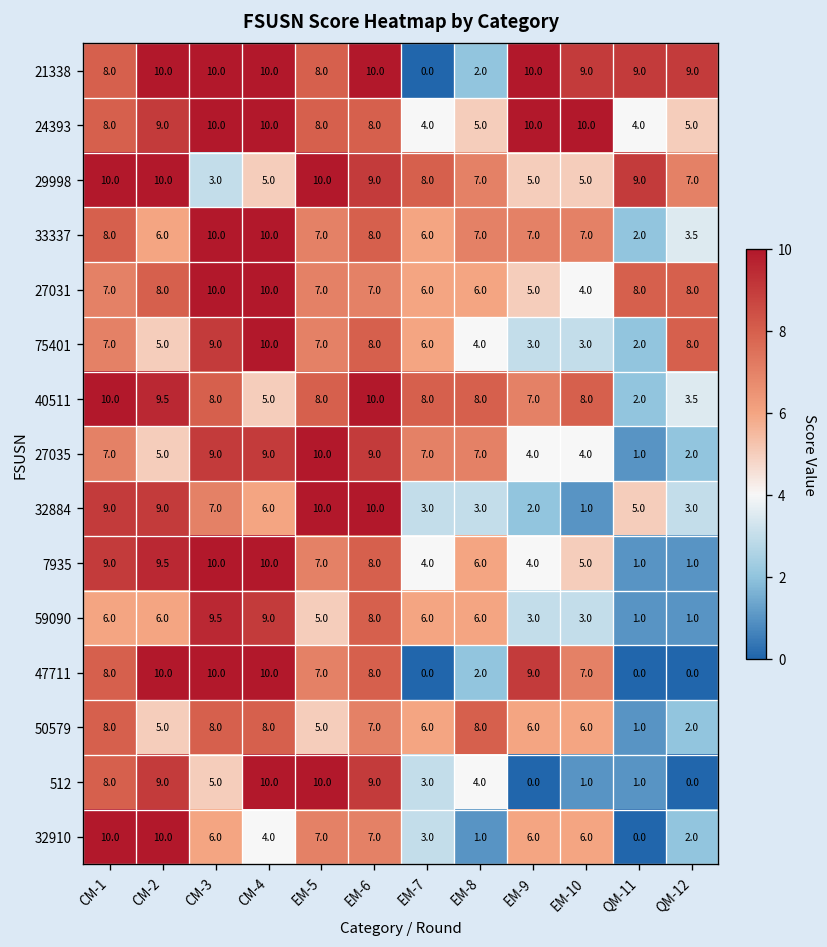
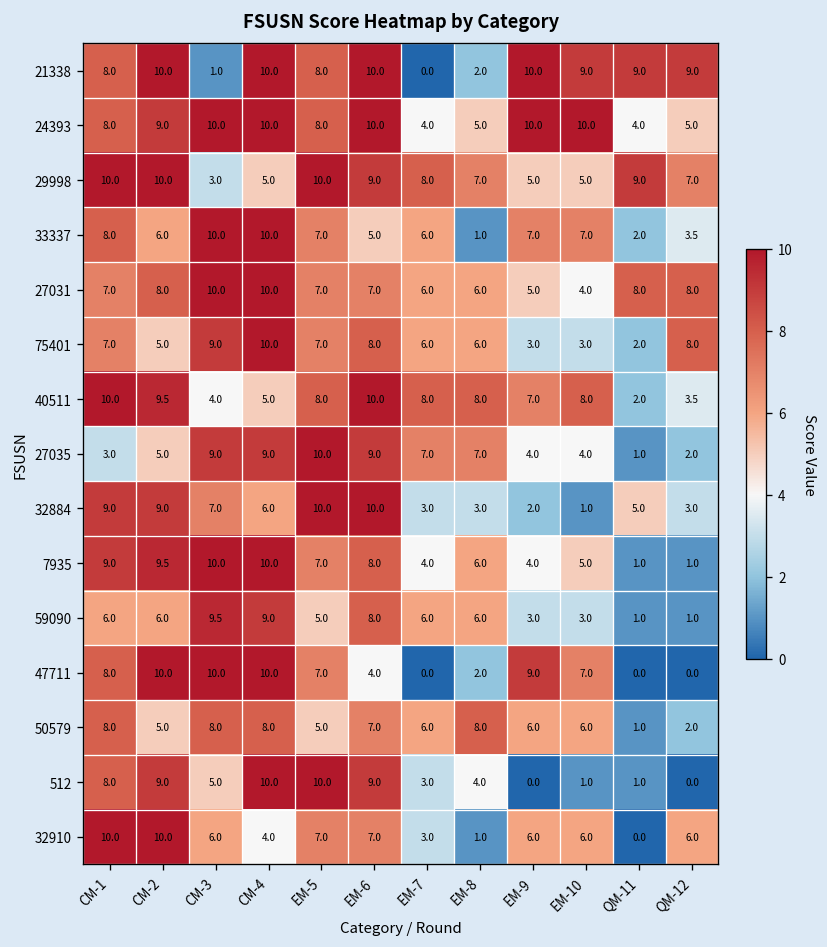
  {
    "21338": {
      "CM-1": 8.0,
      "CM-2": 10.0,
-     "CM-3": 10.0,
+     "CM-3": 1.0,
      "CM-4": 10.0,
      "EM-5": 8.0,
      "EM-6": 10.0,
      "EM-7": 0.0,
      "EM-8": 2.0,
      "EM-9": 10.0,
      "EM-10": 9.0,
      "QM-11": 9.0,
      "QM-12": 9.0
    },
    "24393": {
      "CM-1": 8.0,
      "CM-2": 9.0,
      "CM-3": 10.0,
      "CM-4": 10.0,
      "EM-5": 8.0,
-     "EM-6": 8.0,
+     "EM-6": 10.0,
      "EM-7": 4.0,
      "EM-8": 5.0,
      "EM-9": 10.0,
      "EM-10": 10.0,
      "QM-11": 4.0,
      "QM-12": 5.0
    },
    "29998": {
      "CM-1": 10.0,
      "CM-2": 10.0,
      "CM-3": 3.0,
      "CM-4": 5.0,
      "EM-5": 10.0,
      "EM-6": 9.0,
      "EM-7": 8.0,
      "EM-8": 7.0,
      "EM-9": 5.0,
      "EM-10": 5.0,
      "QM-11": 9.0,
      "QM-12": 7.0
    },
    "33337": {
      "CM-1": 8.0,
      "CM-2": 6.0,
      "CM-3": 10.0,
      "CM-4": 10.0,
      "EM-5": 7.0,
-     "EM-6": 8.0,
+     "EM-6": 5.0,
      "EM-7": 6.0,
-     "EM-8": 7.0,
+     "EM-8": 1.0,
      "EM-9": 7.0,
      "EM-10": 7.0,
      "QM-11": 2.0,
      "QM-12": 3.5
    },
    "27031": {
      "CM-1": 7.0,
      "CM-2": 8.0,
      "CM-3": 10.0,
      "CM-4": 10.0,
      "EM-5": 7.0,
      "EM-6": 7.0,
      "EM-7": 6.0,
      "EM-8": 6.0,
      "EM-9": 5.0,
      "EM-10": 4.0,
      "QM-11": 8.0,
      "QM-12": 8.0
    },
    "75401": {
      "CM-1": 7.0,
      "CM-2": 5.0,
      "CM-3": 9.0,
      "CM-4": 10.0,
      "EM-5": 7.0,
      "EM-6": 8.0,
      "EM-7": 6.0,
-     "EM-8": 4.0,
+     "EM-8": 6.0,
      "EM-9": 3.0,
      "EM-10": 3.0,
      "QM-11": 2.0,
      "QM-12": 8.0
    },
    "40511": {
      "CM-1": 10.0,
      "CM-2": 9.5,
-     "CM-3": 8.0,
+     "CM-3": 4.0,
      "CM-4": 5.0,
      "EM-5": 8.0,
      "EM-6": 10.0,
      "EM-7": 8.0,
      "EM-8": 8.0,
      "EM-9": 7.0,
      "EM-10": 8.0,
      "QM-11": 2.0,
      "QM-12": 3.5
    },
    "27035": {
-     "CM-1": 7.0,
+     "CM-1": 3.0,
      "CM-2": 5.0,
      "CM-3": 9.0,
      "CM-4": 9.0,
      "EM-5": 10.0,
      "EM-6": 9.0,
      "EM-7": 7.0,
      "EM-8": 7.0,
      "EM-9": 4.0,
      "EM-10": 4.0,
      "QM-11": 1.0,
      "QM-12": 2.0
    },
    "32884": {
      "CM-1": 9.0,
      "CM-2": 9.0,
      "CM-3": 7.0,
      "CM-4": 6.0,
      "EM-5": 10.0,
      "EM-6": 10.0,
      "EM-7": 3.0,
      "EM-8": 3.0,
      "EM-9": 2.0,
      "EM-10": 1.0,
      "QM-11": 5.0,
      "QM-12": 3.0
    },
    "7935": {
      "CM-1": 9.0,
      "CM-2": 9.5,
      "CM-3": 10.0,
      "CM-4": 10.0,
      "EM-5": 7.0,
      "EM-6": 8.0,
      "EM-7": 4.0,
      "EM-8": 6.0,
      "EM-9": 4.0,
      "EM-10": 5.0,
      "QM-11": 1.0,
      "QM-12": 1.0
    },
    "59090": {
      "CM-1": 6.0,
      "CM-2": 6.0,
      "CM-3": 9.5,
      "CM-4": 9.0,
      "EM-5": 5.0,
      "EM-6": 8.0,
      "EM-7": 6.0,
      "EM-8": 6.0,
      "EM-9": 3.0,
      "EM-10": 3.0,
      "QM-11": 1.0,
      "QM-12": 1.0
    },
    "47711": {
      "CM-1": 8.0,
      "CM-2": 10.0,
      "CM-3": 10.0,
      "CM-4": 10.0,
      "EM-5": 7.0,
-     "EM-6": 8.0,
+     "EM-6": 4.0,
      "EM-7": 0.0,
      "EM-8": 2.0,
      "EM-9": 9.0,
      "EM-10": 7.0,
      "QM-11": 0.0,
      "QM-12": 0.0
    },
    "50579": {
      "CM-1": 8.0,
      "CM-2": 5.0,
      "CM-3": 8.0,
      "CM-4": 8.0,
      "EM-5": 5.0,
      "EM-6": 7.0,
      "EM-7": 6.0,
      "EM-8": 8.0,
      "EM-9": 6.0,
      "EM-10": 6.0,
      "QM-11": 1.0,
      "QM-12": 2.0
    },
    "512": {
      "CM-1": 8.0,
      "CM-2": 9.0,
      "CM-3": 5.0,
      "CM-4": 10.0,
      "EM-5": 10.0,
      "EM-6": 9.0,
      "EM-7": 3.0,
      "EM-8": 4.0,
      "EM-9": 0.0,
      "EM-10": 1.0,
      "QM-11": 1.0,
      "QM-12": 0.0
    },
    "32910": {
      "CM-1": 10.0,
      "CM-2": 10.0,
      "CM-3": 6.0,
      "CM-4": 4.0,
      "EM-5": 7.0,
      "EM-6": 7.0,
      "EM-7": 3.0,
      "EM-8": 1.0,
      "EM-9": 6.0,
      "EM-10": 6.0,
      "QM-11": 0.0,
-     "QM-12": 2.0
+     "QM-12": 6.0
    }
  }
